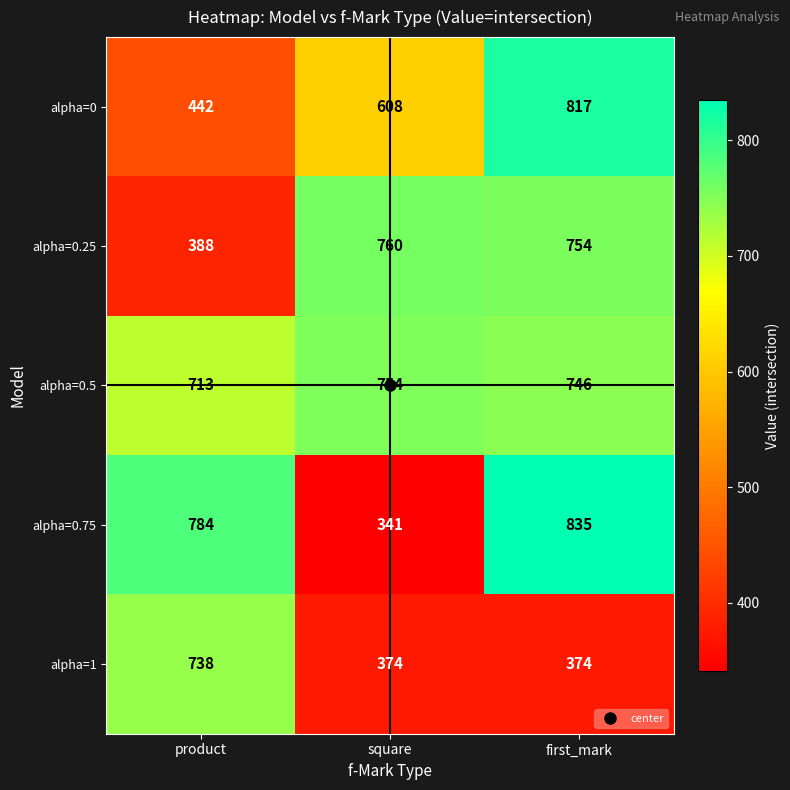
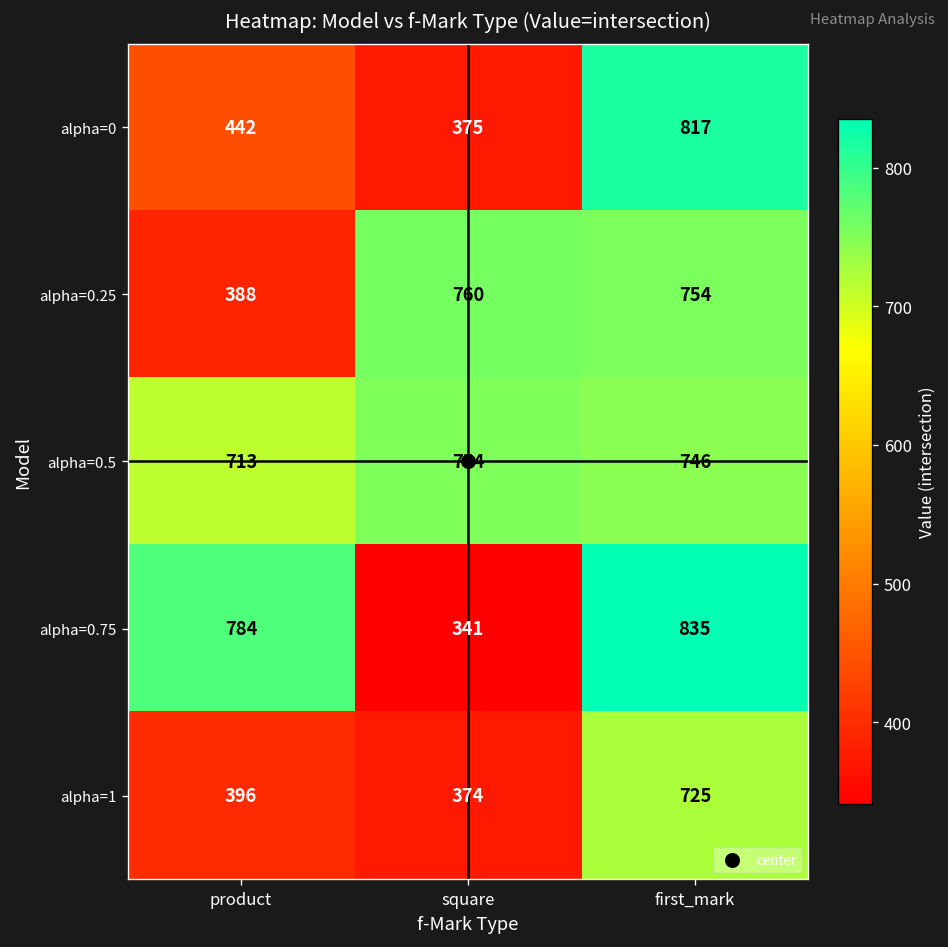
  {
    "alpha=0": {
      "product": 442,
-     "square": 608,
+     "square": 375,
      "first_mark": 817
    },
    "alpha=0.25": {
      "product": 388,
      "square": 760,
      "first_mark": 754
    },
    "alpha=0.5": {
      "product": 713,
      "first_mark": 746
    },
    "alpha=0.75": {
      "product": 784,
      "square": 341,
      "first_mark": 835
    },
    "alpha=1": {
-     "product": 738,
+     "product": 396,
      "square": 374,
-     "first_mark": 374
+     "first_mark": 725
    }
  }
